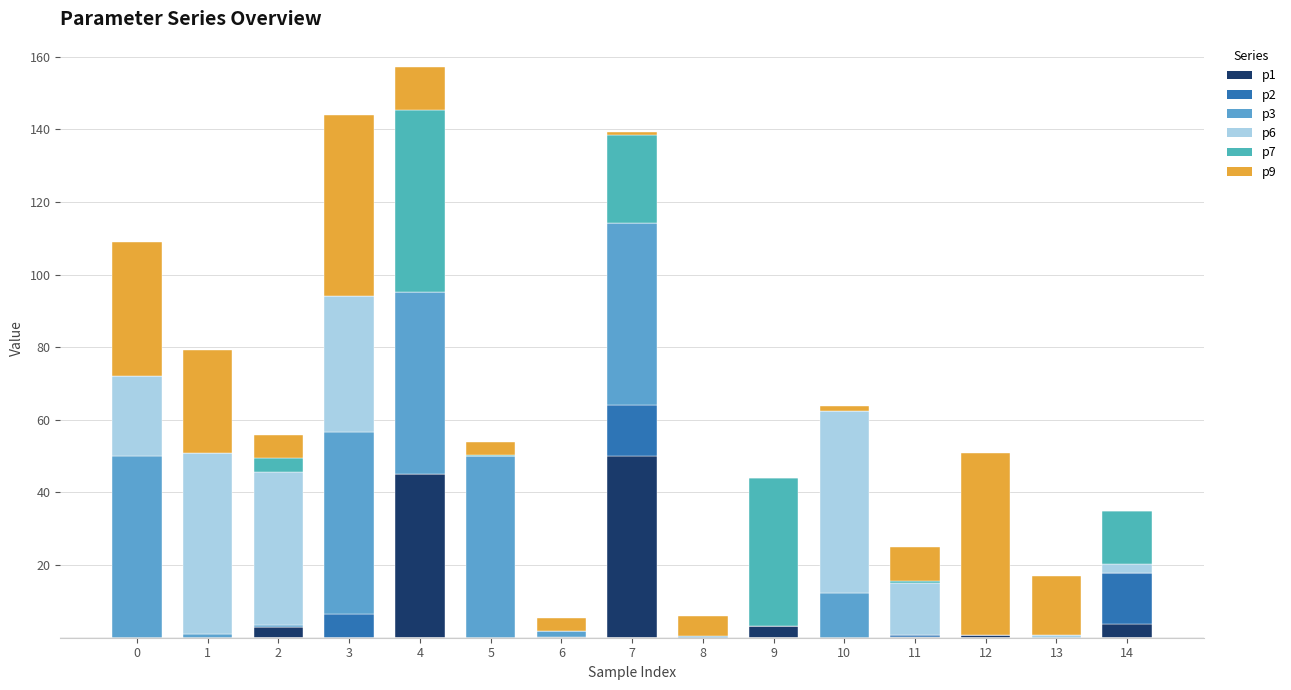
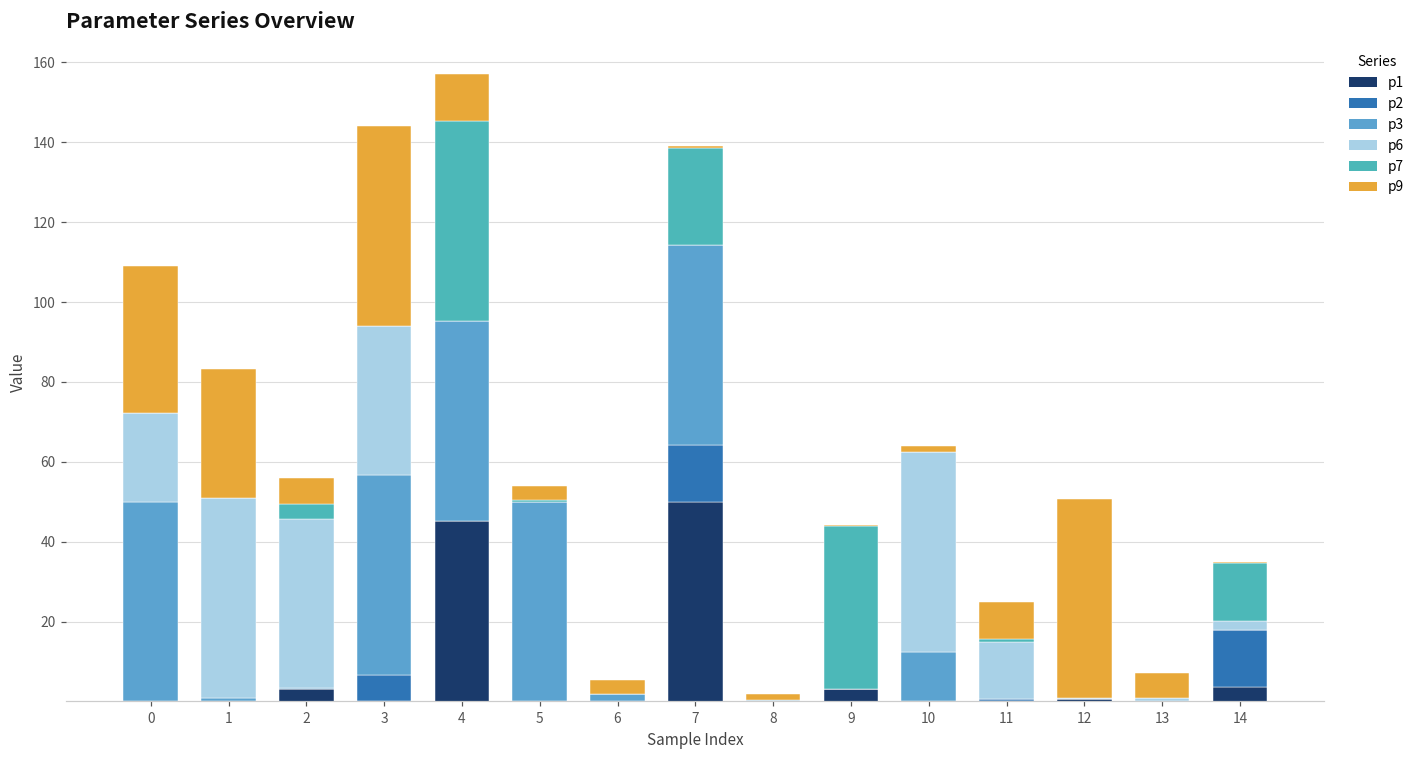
  {
    "p2": {
      "3": 7,
      "7": 14,
      "14": 14
    },
    "p6": {
      "0": 22,
      "1": 50,
      "2": 42,
      "3": 37,
      "10": 50,
      "11": 14,
      "13": 1,
      "14": 2
    },
    "p9": {
      "0": 37,
-     "1": 28,
+     "1": 32,
      "2": 7,
      "3": 50,
      "4": 12,
      "5": 4,
      "6": 4,
-     "8": 5,
+     "8": 1,
      "10": 1,
      "11": 9,
      "12": 50,
-     "13": 16
+     "13": 6
    }
  }
